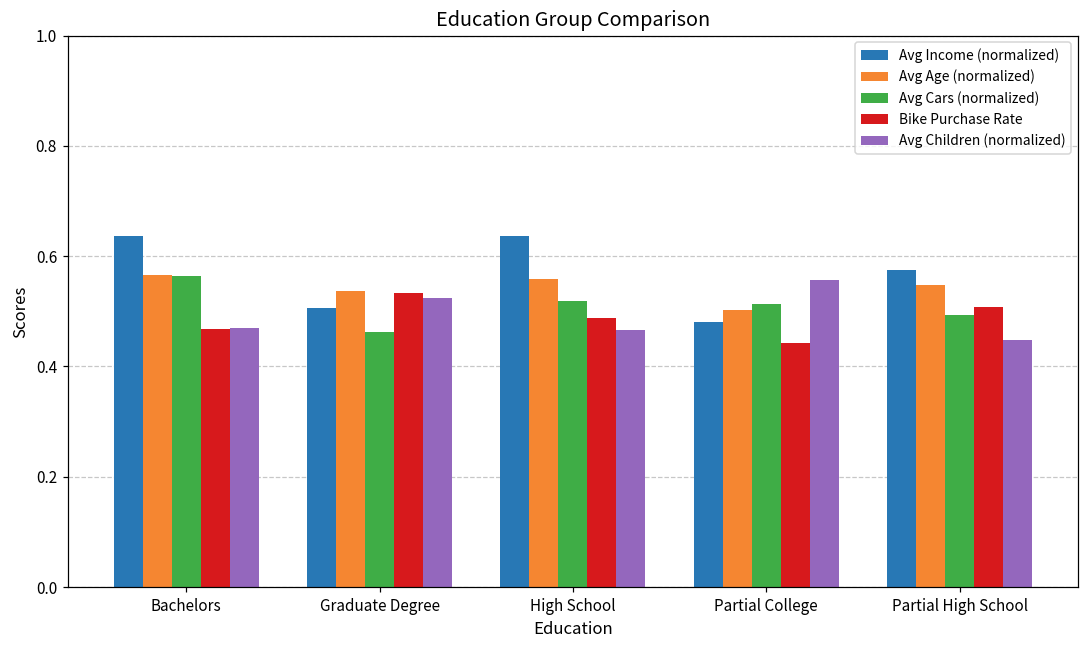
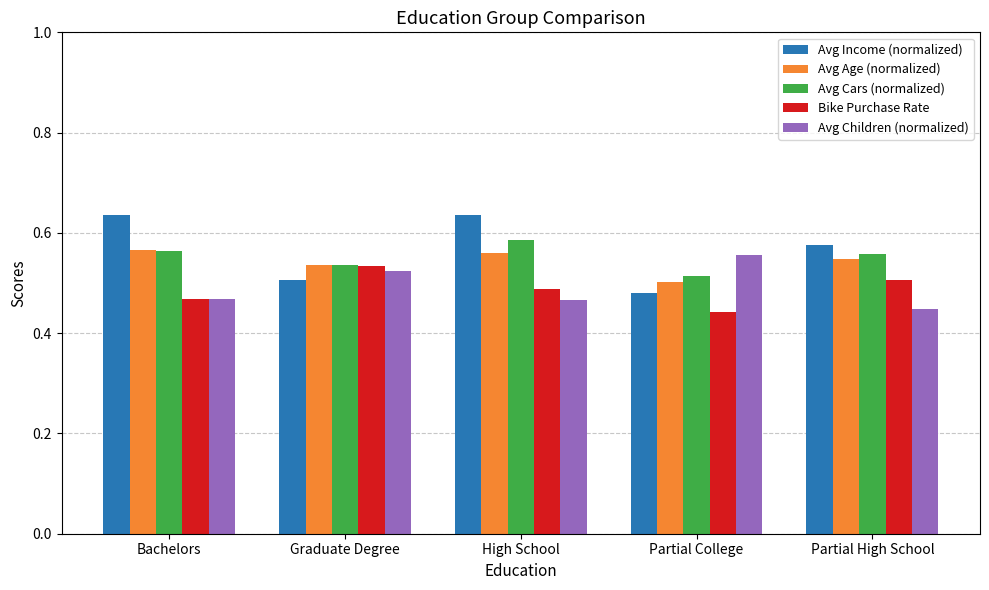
  {
    "Avg Income (normalized)": {
      "Bachelors": 0.64,
      "Graduate Degree": 0.51,
      "High School": 0.64,
      "Partial College": 0.48,
      "Partial High School": 0.58
    },
    "Avg Age (normalized)": {
      "Bachelors": 0.57,
      "Graduate Degree": 0.54,
      "High School": 0.56,
      "Partial College": 0.50,
      "Partial High School": 0.55
    },
    "Avg Cars (normalized)": {
      "Bachelors": 0.56,
-     "Graduate Degree": 0.46,
-     "High School": 0.52,
+     "Graduate Degree": 0.54,
+     "High School": 0.59,
      "Partial College": 0.51,
-     "Partial High School": 0.49
+     "Partial High School": 0.56
    },
    "Bike Purchase Rate": {
      "Bachelors": 0.47,
      "Graduate Degree": 0.53,
      "High School": 0.49,
      "Partial College": 0.44,
      "Partial High School": 0.51
    },
    "Avg Children (normalized)": {
      "Bachelors": 0.47,
      "Graduate Degree": 0.52,
      "High School": 0.47,
      "Partial College": 0.56,
      "Partial High School": 0.45
    }
  }
